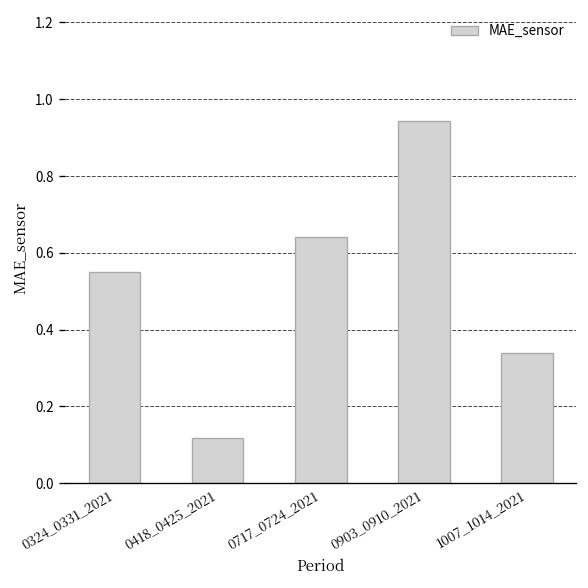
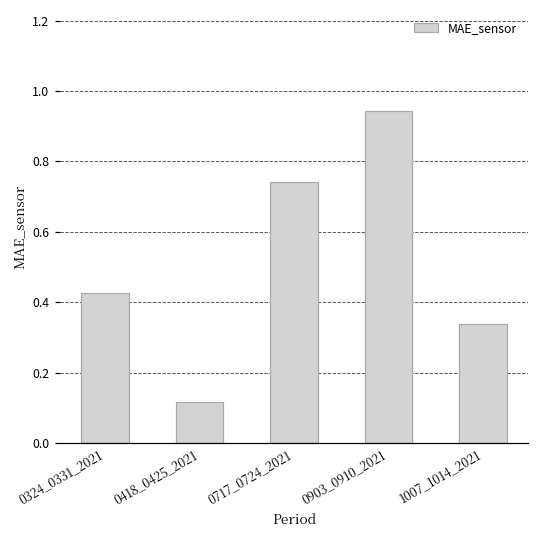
  {
-   "0324_0331_2021": 0.55,
+   "0324_0331_2021": 0.43,
    "0418_0425_2021": 0.12,
-   "0717_0724_2021": 0.64,
+   "0717_0724_2021": 0.74,
    "0903_0910_2021": 0.94,
    "1007_1014_2021": 0.34
  }
